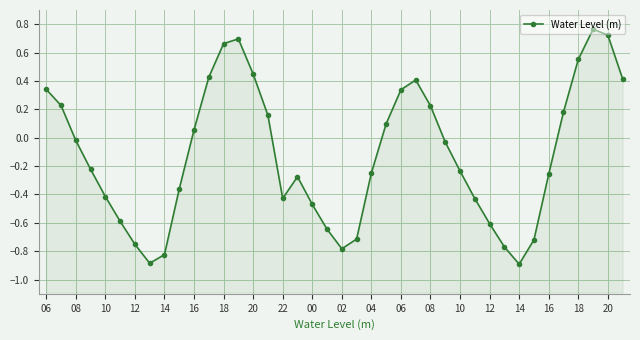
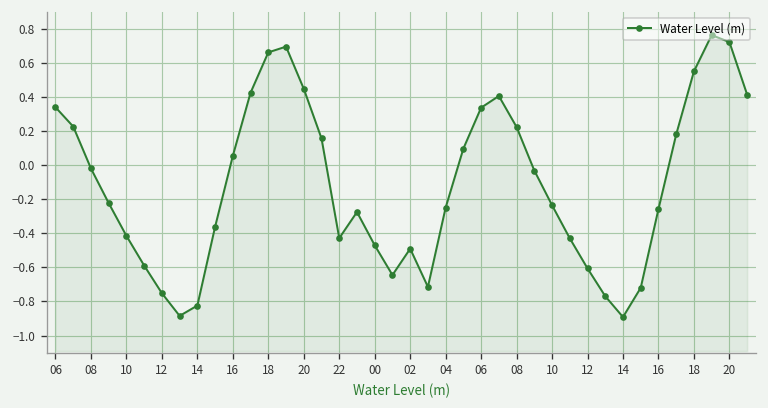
  {
    "22": -0.43,
    "00": -0.47,
-   "02": -0.78,
+   "02": -0.49,
    "04": -0.25
  }
